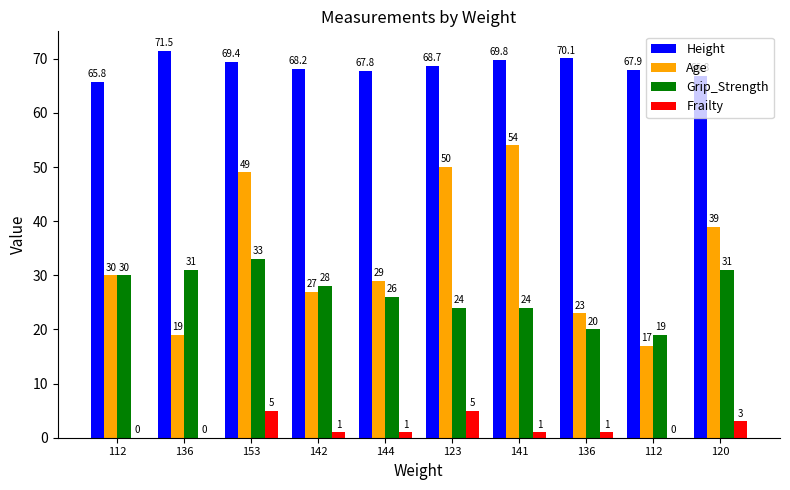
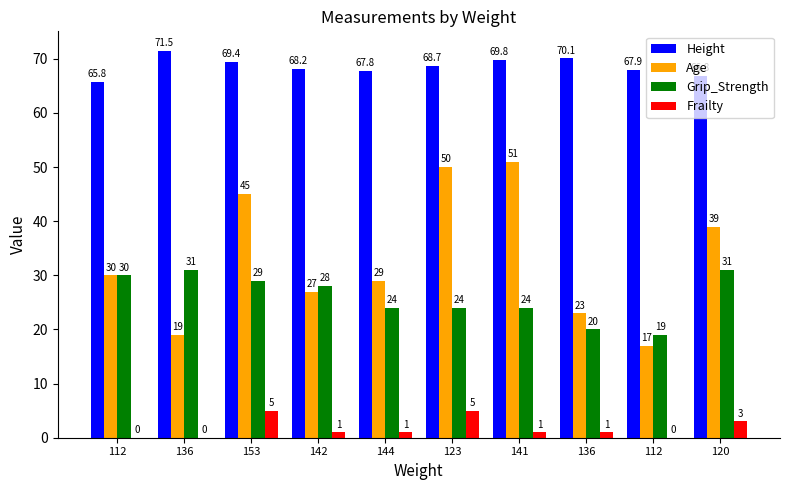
  {
    "Height": {
      "153": 69.4,
      "142": 68.2,
      "144": 67.8,
      "123": 68.7,
      "141": 69.8
    },
    "Age": {
-     "153": 49,
+     "153": 45,
      "142": 27,
      "144": 29,
      "123": 50,
-     "141": 54,
+     "141": 51,
      "120": 39
    },
    "Grip_Strength": {
-     "153": 33,
+     "153": 29,
      "142": 28,
-     "144": 26,
+     "144": 24,
      "123": 24,
      "141": 24,
      "120": 31
    },
    "Frailty": {
      "153": 5,
      "142": 1,
      "144": 1,
      "123": 5,
      "141": 1,
      "120": 3
    }
  }
